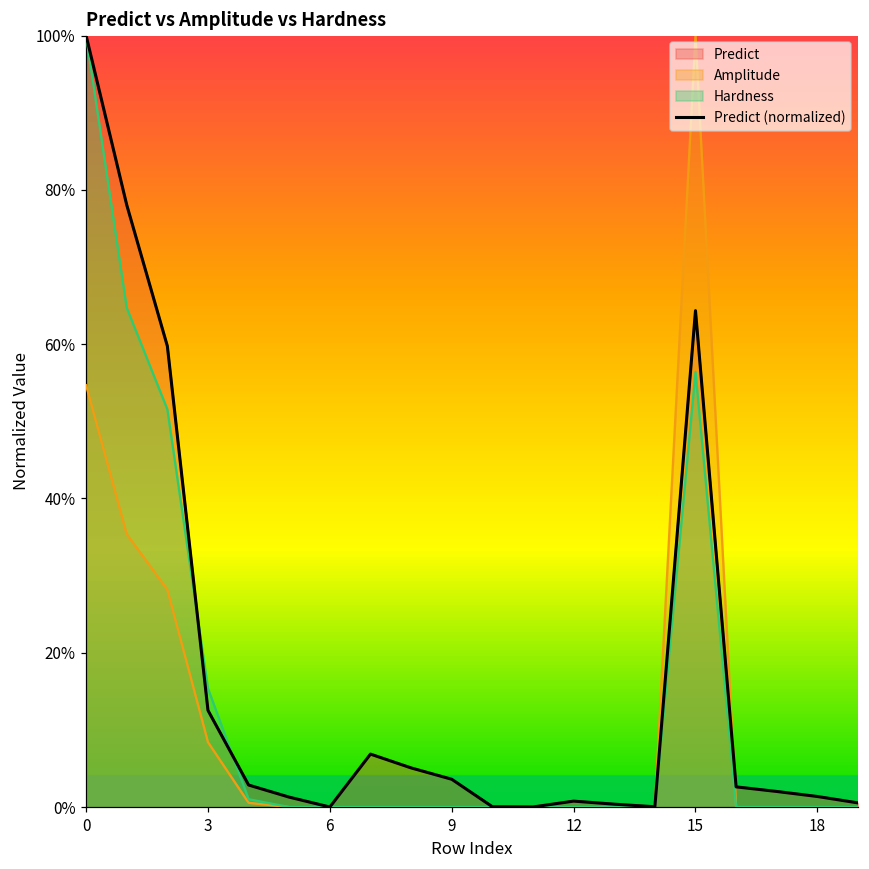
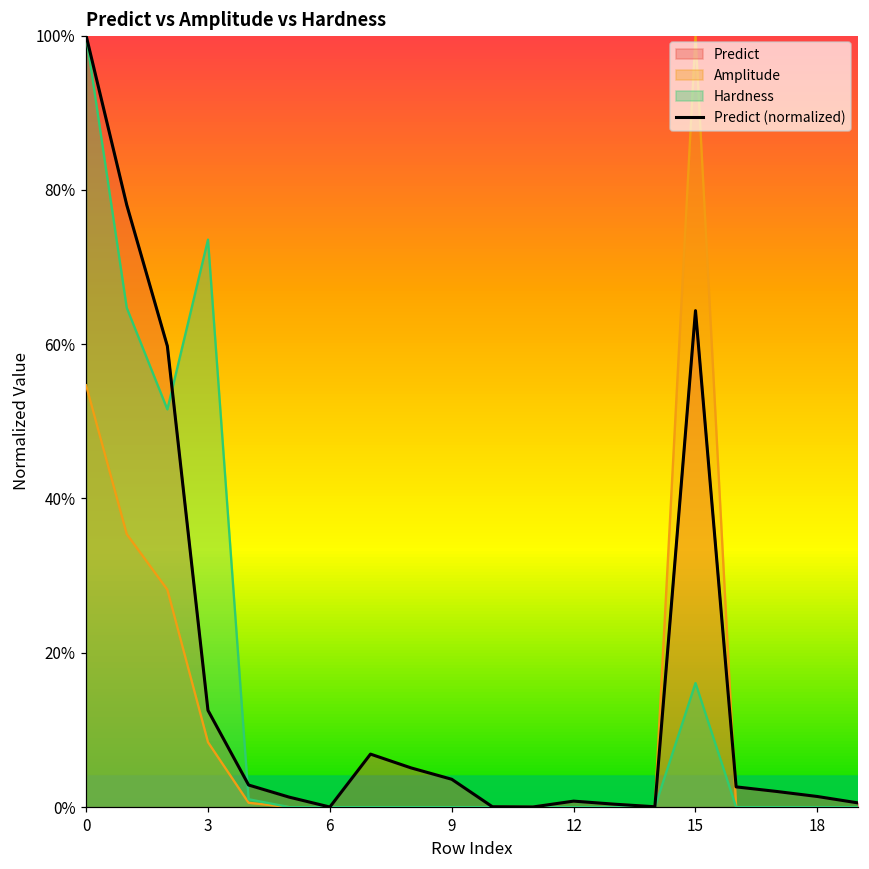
  {
    "Hardness": {
-     "3": "15%",
-     "15": "56%"
+     "3": "74%",
+     "15": "16%"
    }
  }
